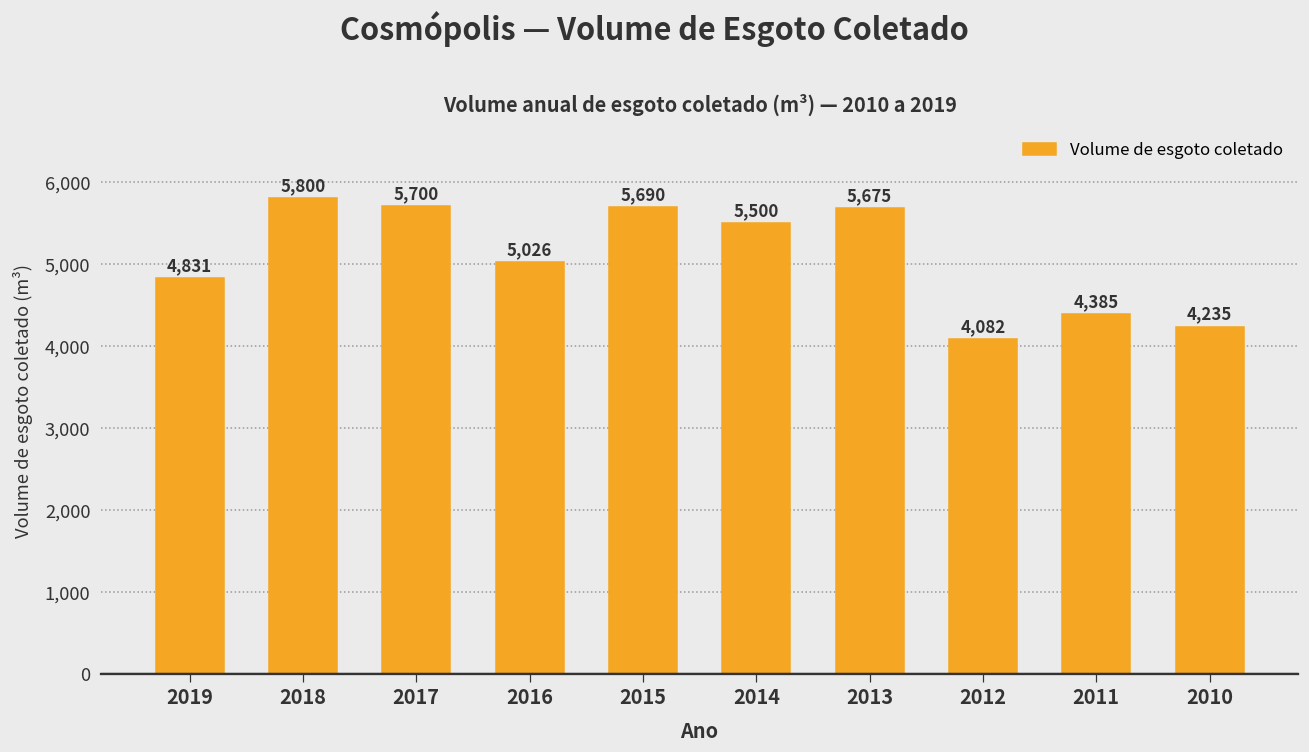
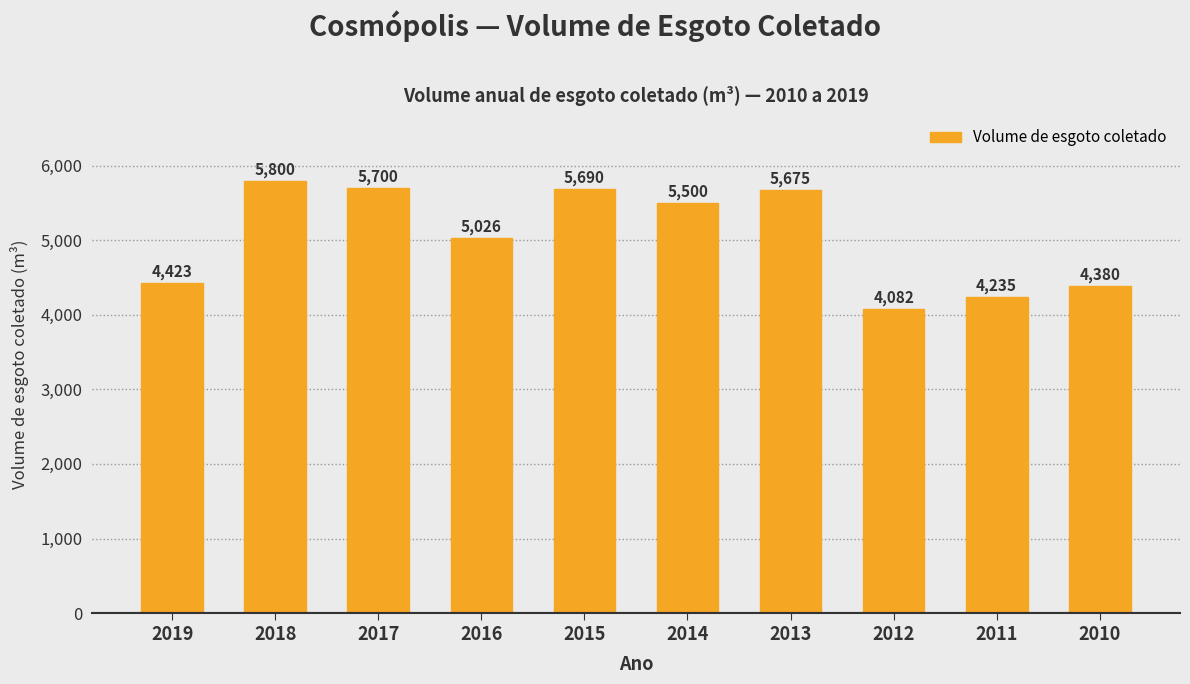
  {
-   "2019": "4,831",
+   "2019": "4,423",
    "2018": "5,800",
    "2017": "5,700",
    "2016": "5,026",
    "2015": "5,690",
    "2014": "5,500",
    "2013": "5,675",
    "2012": "4,082",
-   "2011": "4,385",
-   "2010": "4,235"
+   "2011": "4,235",
+   "2010": "4,380"
  }
